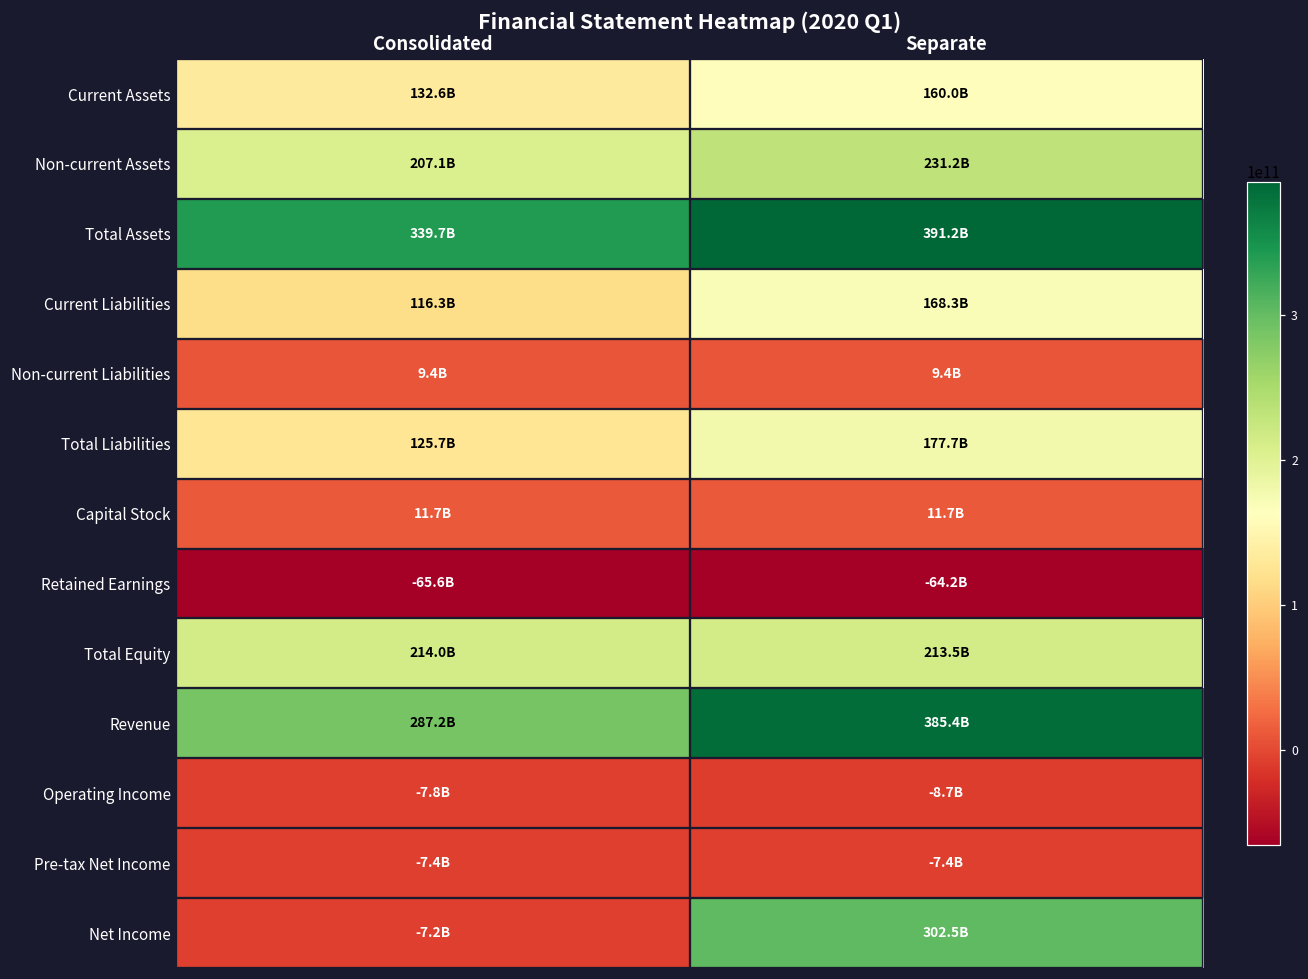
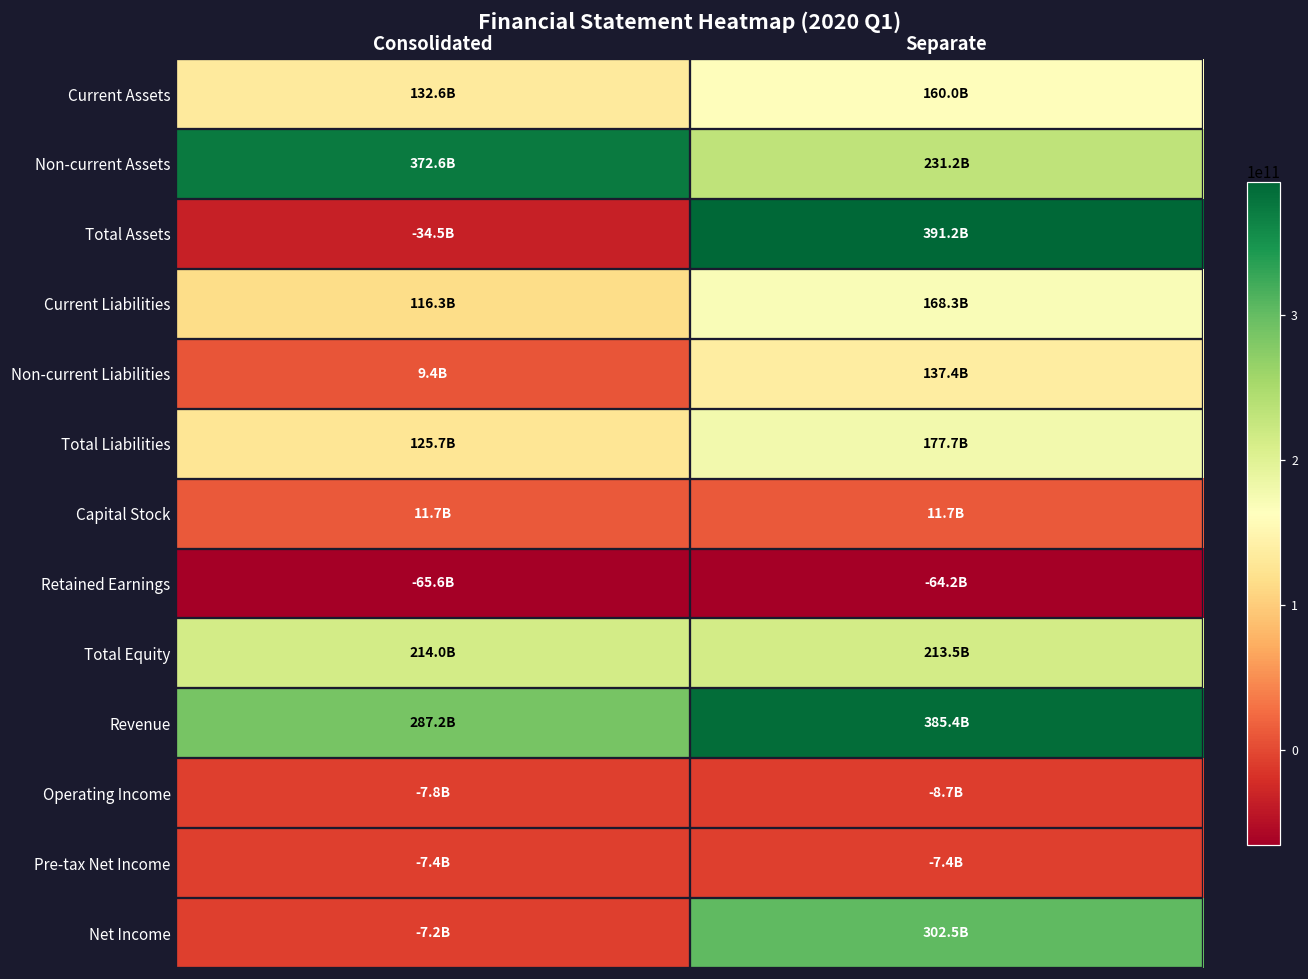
  {
    "Current Assets": {
      "Consolidated": "132.6B",
      "Separate": "160.0B"
    },
    "Non-current Assets": {
-     "Consolidated": "207.1B",
+     "Consolidated": "372.6B",
      "Separate": "231.2B"
    },
    "Total Assets": {
-     "Consolidated": "339.7B",
+     "Consolidated": "-34.5B",
      "Separate": "391.2B"
    },
    "Current Liabilities": {
      "Consolidated": "116.3B",
      "Separate": "168.3B"
    },
    "Non-current Liabilities": {
      "Consolidated": "9.4B",
-     "Separate": "9.4B"
+     "Separate": "137.4B"
    },
    "Total Liabilities": {
      "Consolidated": "125.7B",
      "Separate": "177.7B"
    },
    "Capital Stock": {
      "Consolidated": "11.7B",
      "Separate": "11.7B"
    },
    "Retained Earnings": {
      "Consolidated": "-65.6B",
      "Separate": "-64.2B"
    },
    "Total Equity": {
      "Consolidated": "214.0B",
      "Separate": "213.5B"
    },
    "Revenue": {
      "Consolidated": "287.2B",
      "Separate": "385.4B"
    },
    "Operating Income": {
      "Consolidated": "-7.8B",
      "Separate": "-8.7B"
    },
    "Pre-tax Net Income": {
      "Consolidated": "-7.4B",
      "Separate": "-7.4B"
    },
    "Net Income": {
      "Consolidated": "-7.2B",
      "Separate": "302.5B"
    }
  }
